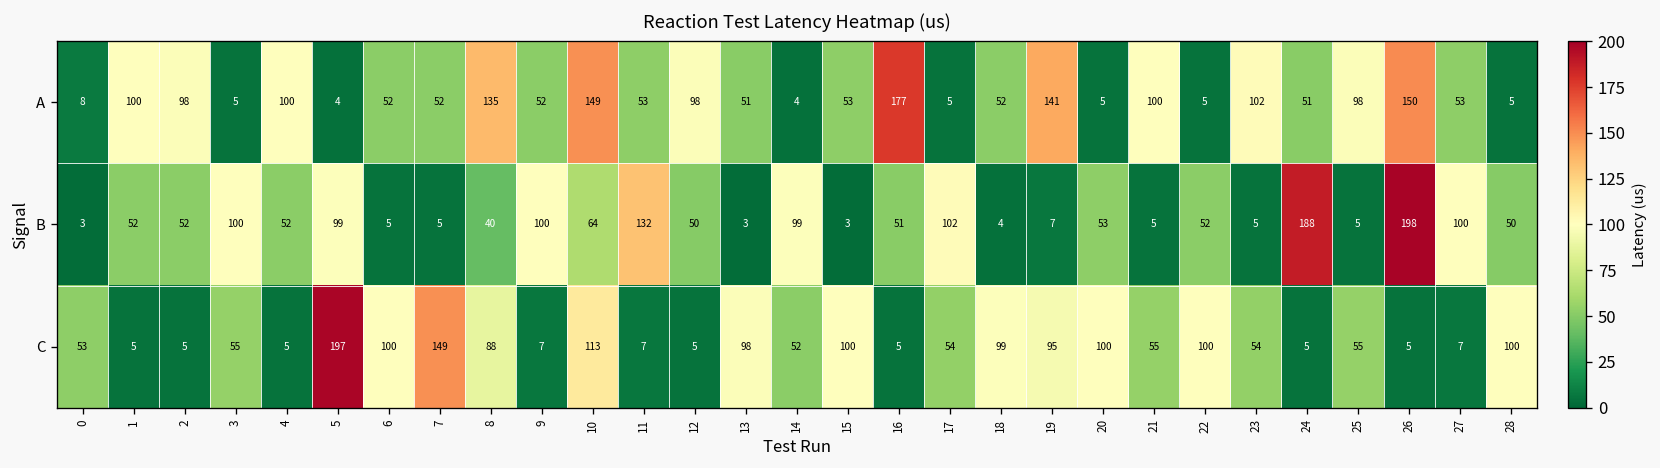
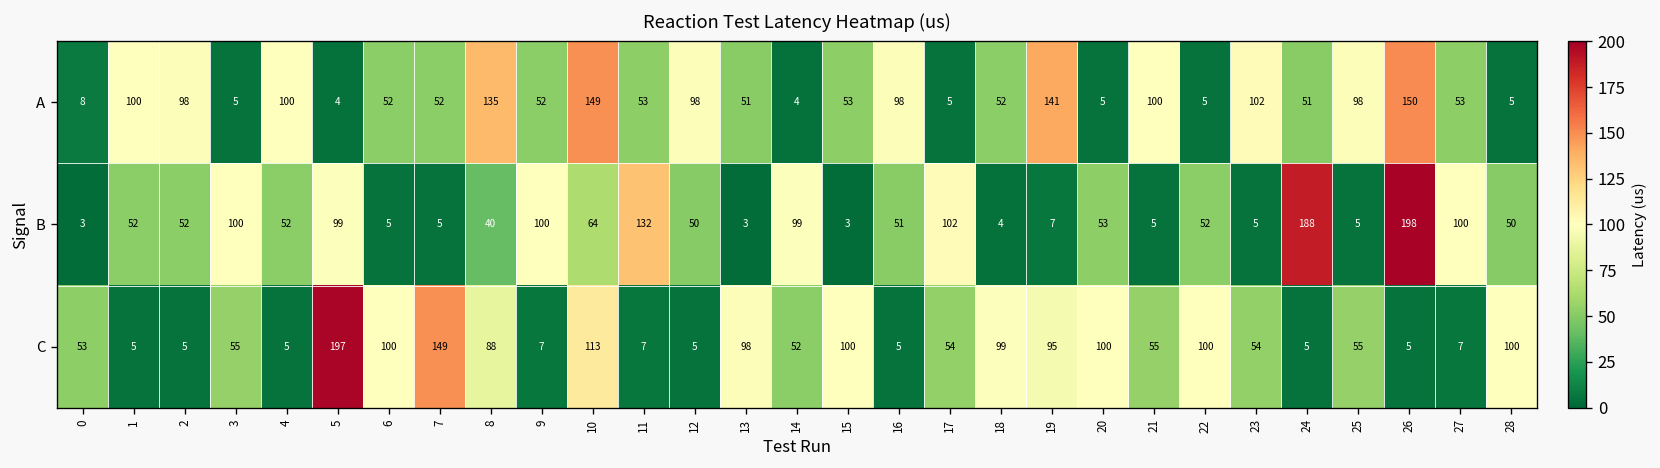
  {
    "A": {
      "0": 8,
      "1": 100,
      "2": 98,
      "3": 5,
      "4": 100,
      "5": 4,
      "6": 52,
      "7": 52,
      "8": 135,
      "9": 52,
      "10": 149,
      "11": 53,
      "12": 98,
      "13": 51,
      "14": 4,
      "15": 53,
-     "16": 177,
+     "16": 98,
      "17": 5,
      "18": 52,
      "19": 141,
      "20": 5,
      "21": 100,
      "22": 5,
      "23": 102,
      "24": 51,
      "25": 98,
      "26": 150,
      "27": 53,
      "28": 5
    },
    "B": {
      "0": 3,
      "1": 52,
      "2": 52,
      "3": 100,
      "4": 52,
      "5": 99,
      "6": 5,
      "7": 5,
      "8": 40,
      "9": 100,
      "10": 64,
      "11": 132,
      "12": 50,
      "13": 3,
      "14": 99,
      "15": 3,
      "16": 51,
      "17": 102,
      "18": 4,
      "19": 7,
      "20": 53,
      "21": 5,
      "22": 52,
      "23": 5,
      "24": 188,
      "25": 5,
      "26": 198,
      "27": 100,
      "28": 50
    },
    "C": {
      "0": 53,
      "1": 5,
      "2": 5,
      "3": 55,
      "4": 5,
      "5": 197,
      "6": 100,
      "7": 149,
      "8": 88,
      "9": 7,
      "10": 113,
      "11": 7,
      "12": 5,
      "13": 98,
      "14": 52,
      "15": 100,
      "16": 5,
      "17": 54,
      "18": 99,
      "19": 95,
      "20": 100,
      "21": 55,
      "22": 100,
      "23": 54,
      "24": 5,
      "25": 55,
      "26": 5,
      "27": 7,
      "28": 100
    }
  }
